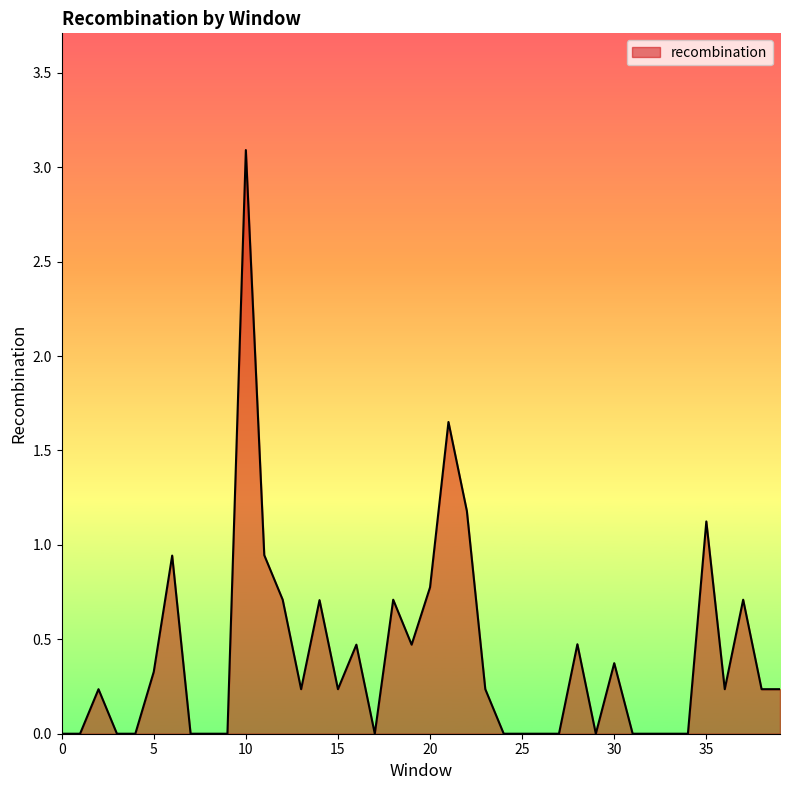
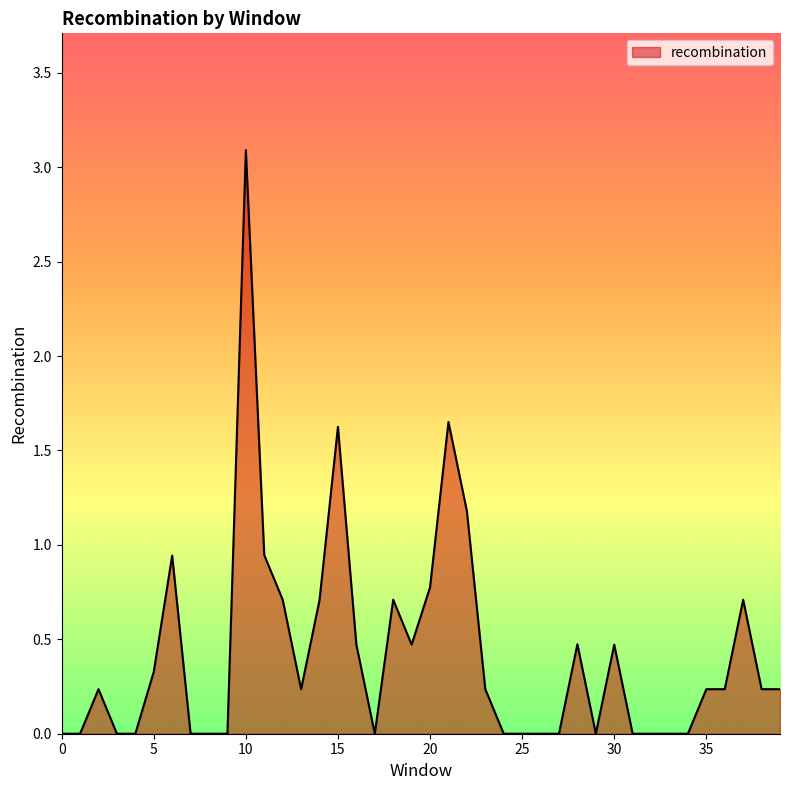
  {
    "0": 0.00,
    "5": 0.33,
    "10": 3.09,
-   "15": 0.24,
+   "15": 1.63,
    "20": 0.78,
    "25": 0.00,
-   "30": 0.37,
-   "35": 1.12
+   "30": 0.47,
+   "35": 0.24
  }
